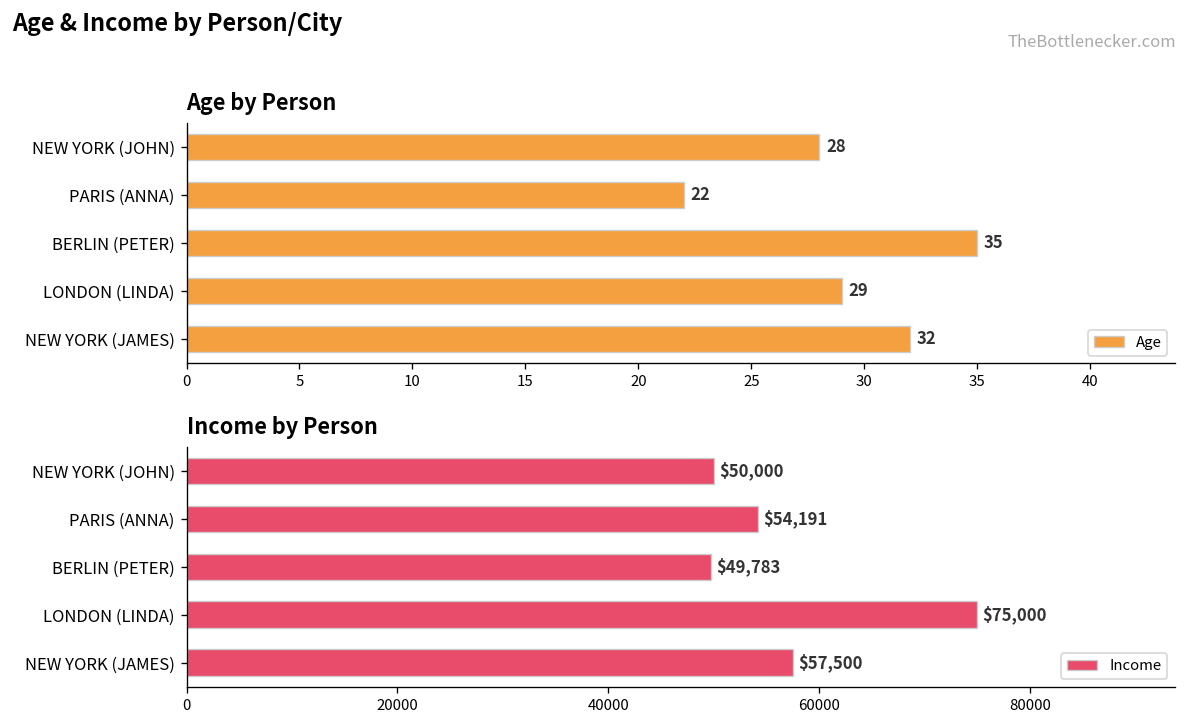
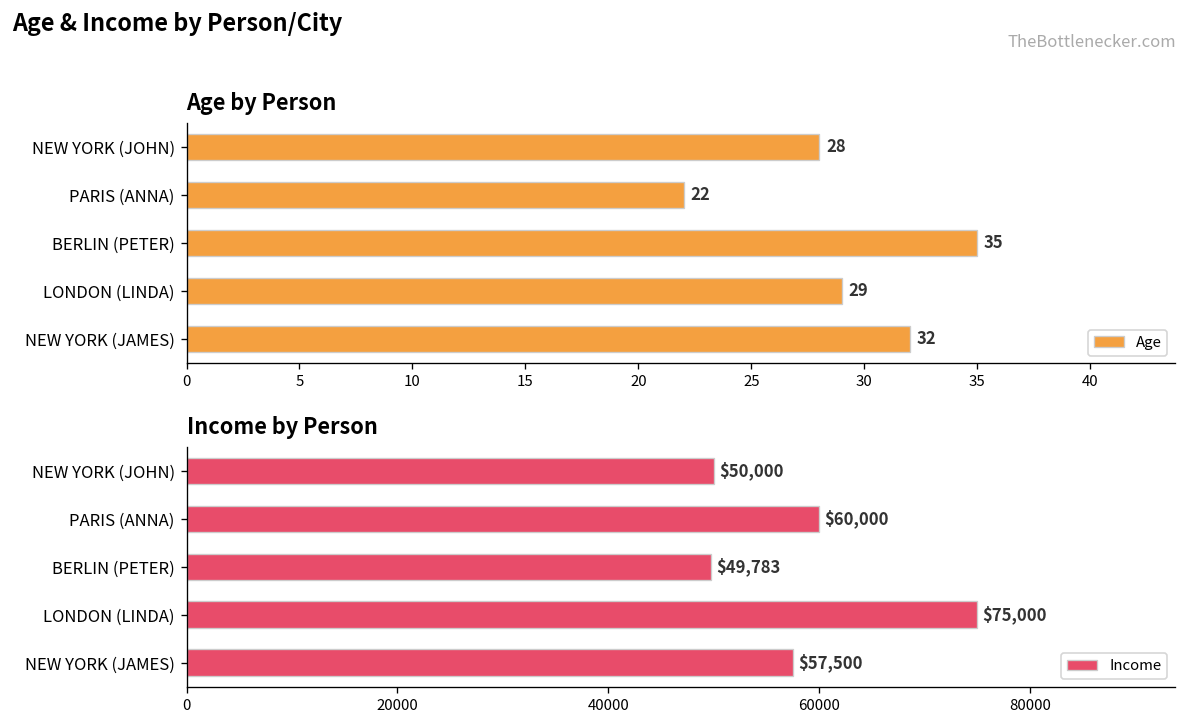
  {
    "Age by Person": {
      "NEW YORK (JOHN)": "28",
      "PARIS (ANNA)": "22",
      "BERLIN (PETER)": "35",
      "LONDON (LINDA)": "29",
      "NEW YORK (JAMES)": "32"
    },
    "Income by Person": {
      "NEW YORK (JOHN)": "$50,000",
-     "PARIS (ANNA)": "$54,191",
+     "PARIS (ANNA)": "$60,000",
      "BERLIN (PETER)": "$49,783",
      "LONDON (LINDA)": "$75,000",
      "NEW YORK (JAMES)": "$57,500"
    }
  }
